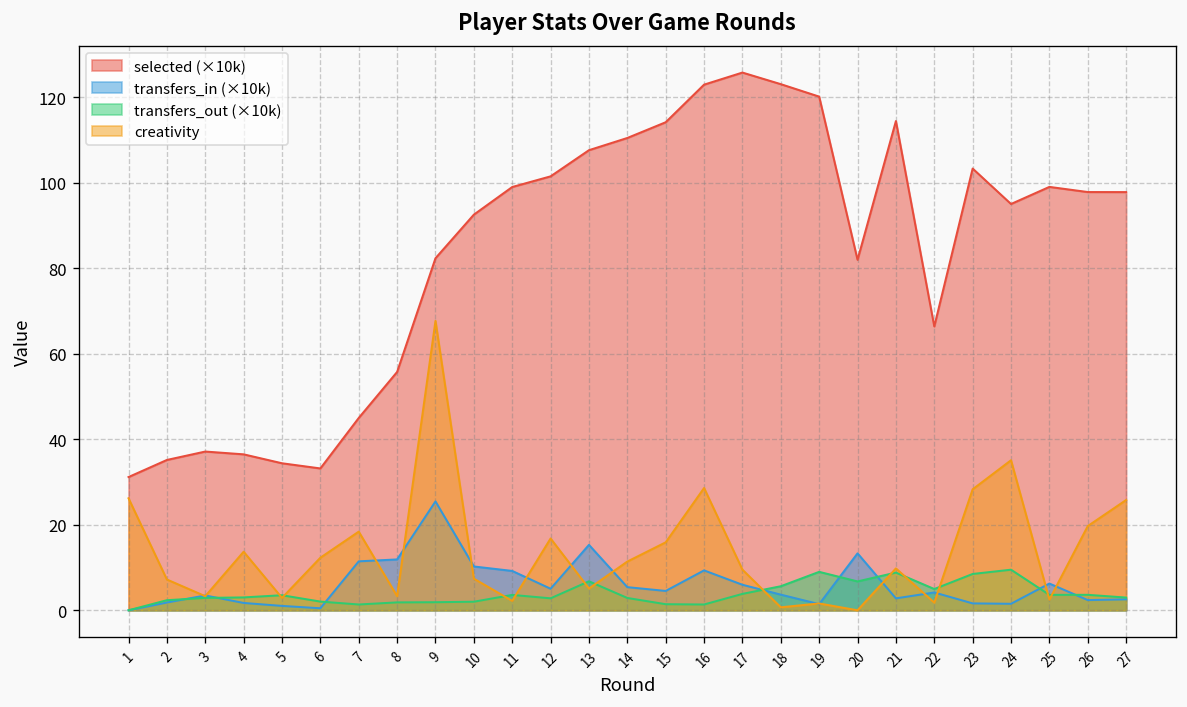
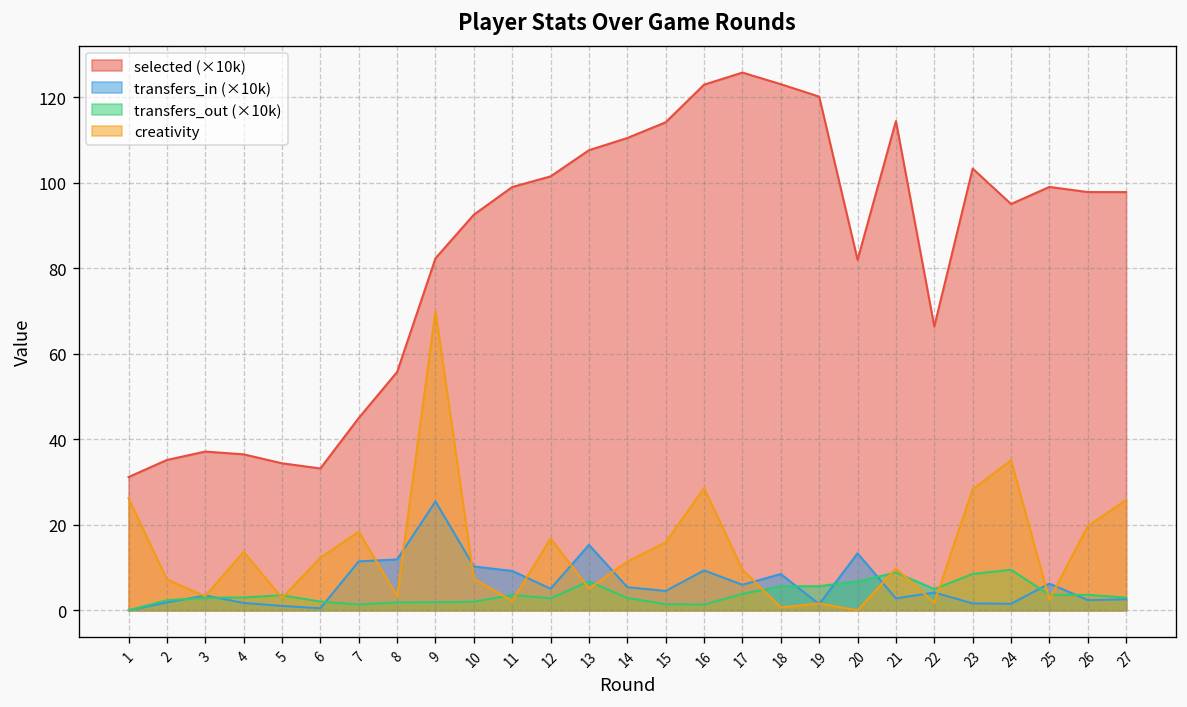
  {
    "selected (×10k)": {
      "1": 31,
      "2": 35,
      "3": 37,
      "4": 36,
      "5": 34,
      "6": 33,
      "7": 45,
      "8": 56,
      "9": 82,
      "10": 93,
      "11": 99,
      "12": 102,
      "13": 108,
      "14": 110,
      "15": 114,
      "16": 123,
      "17": 126,
      "18": 123,
      "19": 120,
      "20": 82,
      "21": 114,
      "22": 66,
      "23": 103,
      "24": 95,
      "25": 99,
      "26": 98,
      "27": 98
    },
    "transfers_in (×10k)": {
      "4": 2,
      "5": 1,
      "6": 0,
      "7": 11,
      "8": 12,
      "9": 25,
      "10": 10,
      "11": 9,
      "12": 5,
      "13": 15,
      "14": 5,
      "15": 5,
      "16": 9,
      "17": 6,
-     "18": 4,
+     "18": 8,
      "20": 13,
      "21": 3,
      "22": 4,
      "23": 2,
      "24": 2,
      "25": 6,
      "26": 2
    },
    "transfers_out (×10k)": {
      "4": 3,
      "6": 2,
      "7": 1,
      "8": 2,
      "9": 2,
      "10": 2,
      "11": 4,
      "12": 3,
      "13": 7,
      "14": 3,
      "15": 1,
      "16": 1,
      "17": 4,
      "18": 6,
-     "19": 9,
+     "19": 6,
      "20": 7,
      "21": 9,
      "22": 5,
      "23": 8,
      "24": 9,
      "25": 4,
      "26": 4
    },
    "creativity": {
      "1": 26,
      "2": 7,
      "4": 14,
      "6": 12,
      "7": 18,
      "8": 3,
-     "9": 68,
+     "9": 70,
      "10": 7,
      "11": 2,
      "12": 17,
      "13": 5,
      "14": 11,
      "15": 16,
      "16": 29,
      "17": 10,
      "18": 1,
      "20": 0,
      "21": 10,
      "22": 2,
      "23": 28,
      "24": 35,
      "25": 3,
      "26": 20,
      "27": 26
    }
  }
